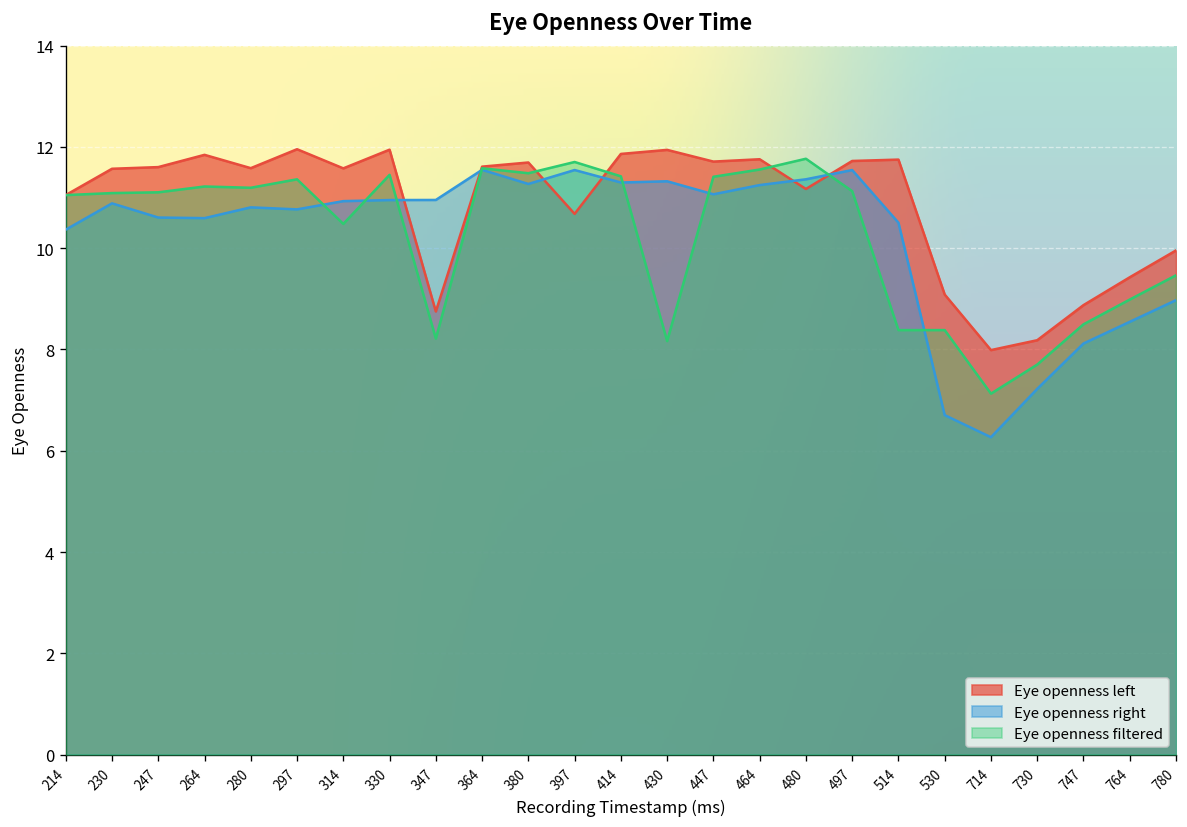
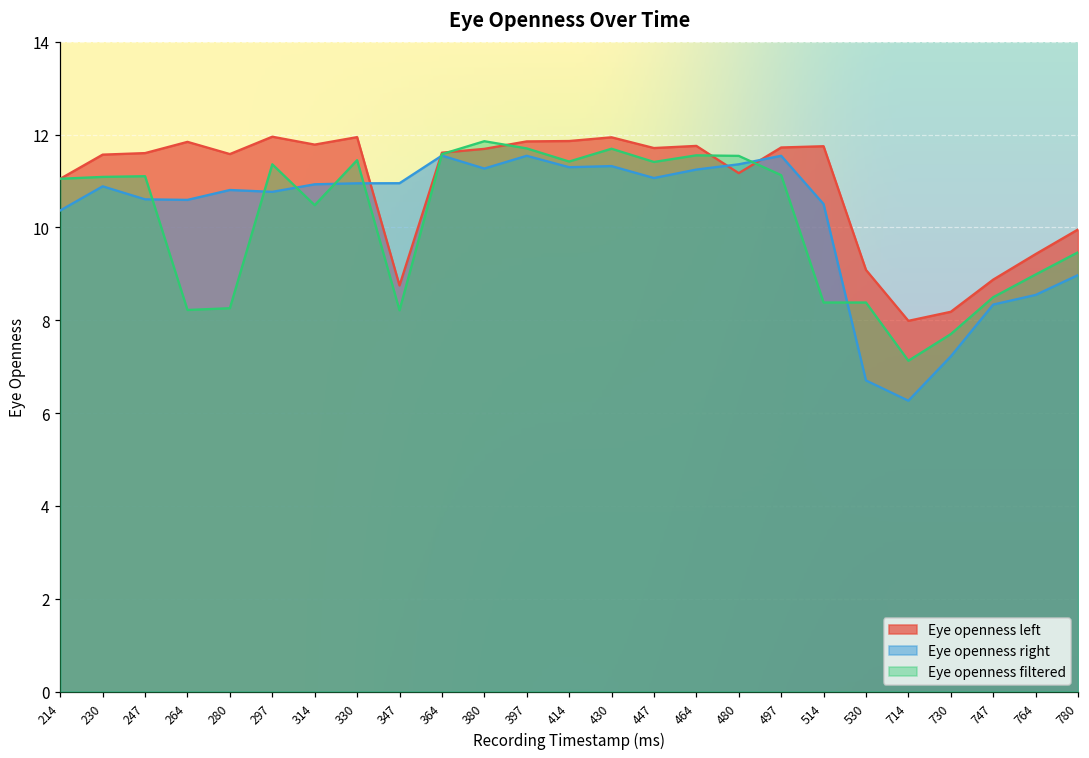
  {
    "Eye openness left": {
      "230": 11.6,
      "247": 11.6,
      "264": 11.8,
      "280": 11.6,
      "297": 12.0,
-     "314": 11.6,
+     "314": 11.8,
      "330": 11.9,
      "347": 8.8,
      "380": 11.7,
-     "397": 10.7,
+     "397": 11.9,
      "414": 11.9,
      "430": 11.9,
      "447": 11.7,
      "464": 11.8,
      "480": 11.2,
      "497": 11.7,
      "514": 11.8,
      "530": 9.1,
      "714": 8.0,
      "730": 8.2,
      "747": 8.9,
      "764": 9.4,
      "780": 10.0
    },
    "Eye openness right": {
      "214": 10.4,
      "230": 10.9,
      "247": 10.6,
      "264": 10.6,
      "280": 10.8,
      "297": 10.8,
      "314": 10.9,
      "330": 11.0,
      "347": 11.0,
      "380": 11.3,
      "397": 11.5,
      "414": 11.3,
      "430": 11.3,
      "447": 11.1,
      "464": 11.2,
      "480": 11.4,
      "497": 11.5,
      "514": 10.5,
      "530": 6.7,
      "714": 6.3,
      "730": 7.2,
-     "747": 8.1,
+     "747": 8.3,
      "764": 8.5,
      "780": 9.0
    },
    "Eye openness filtered": {
      "230": 11.1,
      "247": 11.1,
-     "264": 11.2,
-     "280": 11.2,
+     "264": 8.2,
+     "280": 8.3,
      "297": 11.4,
      "314": 10.5,
      "330": 11.4,
      "347": 8.2,
-     "380": 11.5,
+     "380": 11.9,
      "397": 11.7,
      "414": 11.4,
-     "430": 8.2,
+     "430": 11.7,
      "447": 11.4,
      "464": 11.6,
-     "480": 11.8,
+     "480": 11.5,
      "497": 11.1,
      "514": 8.4,
      "530": 8.4,
      "714": 7.1,
      "730": 7.7,
      "747": 8.5,
      "764": 9.0,
      "780": 9.5
    }
  }
